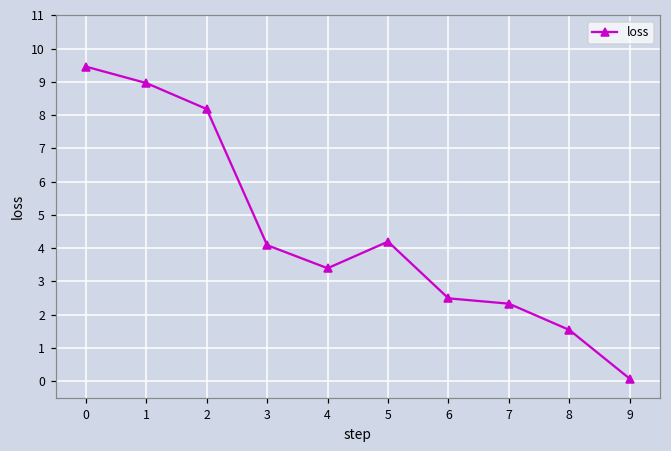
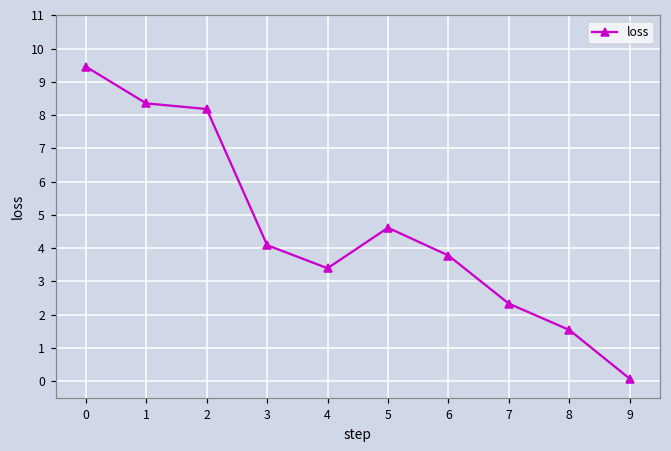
  {
    "0": 9.5,
-   "1": 9.0,
+   "1": 8.4,
    "2": 8.2,
    "3": 4.1,
    "4": 3.4,
-   "5": 4.2,
-   "6": 2.5,
+   "5": 4.6,
+   "6": 3.8,
    "7": 2.3,
    "8": 1.5,
    "9": 0.1
  }
